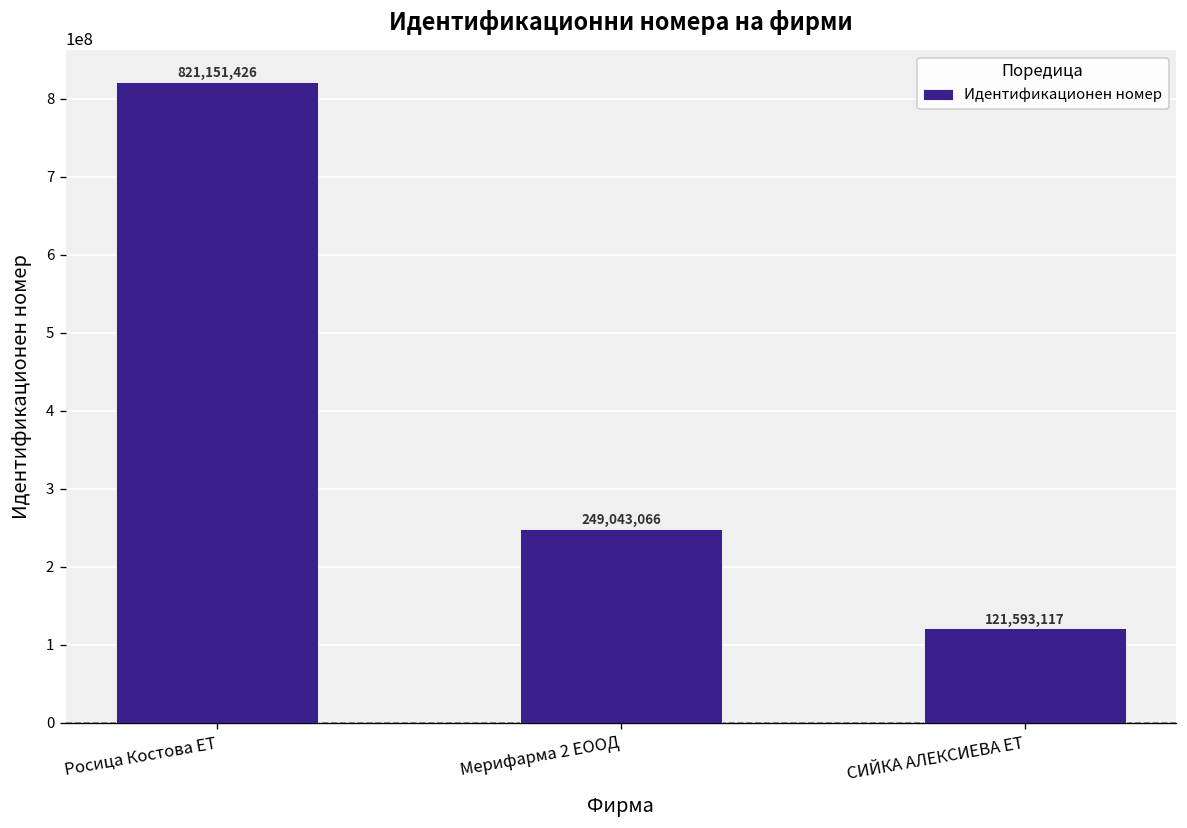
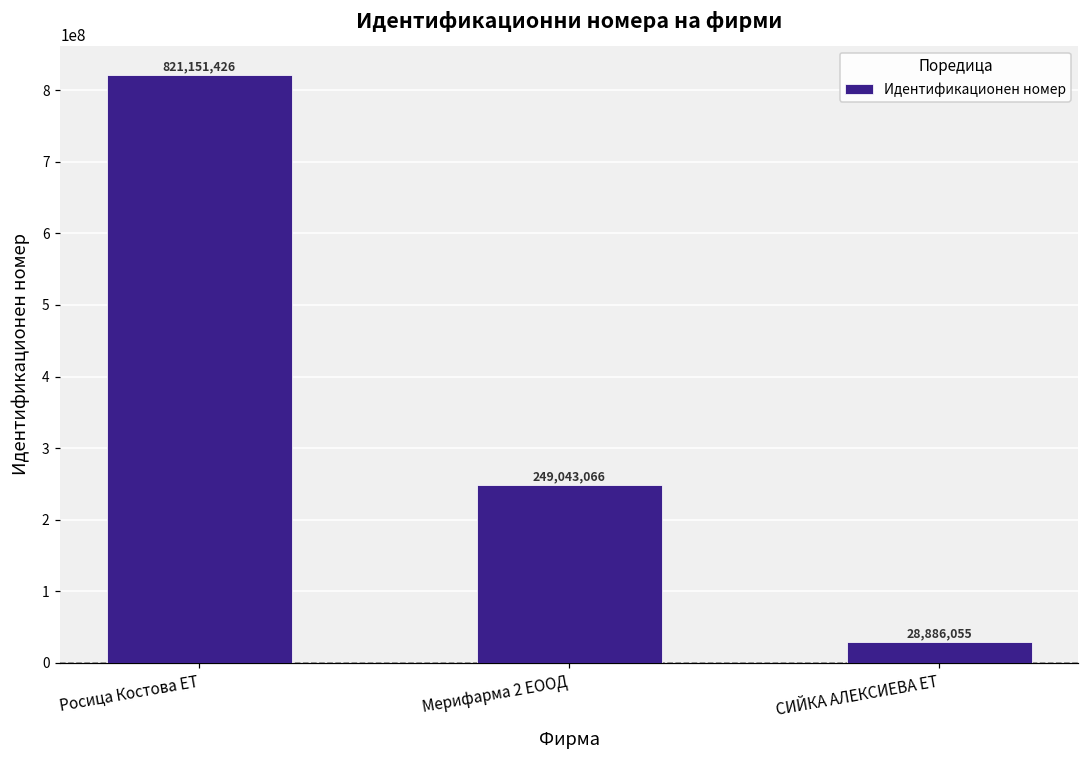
  {
    "Росица Костова ЕТ": "821,151,426",
    "Мерифарма 2 ЕООД": "249,043,066",
-   "СИЙКА АЛЕКСИЕВА ЕТ": "121,593,117"
+   "СИЙКА АЛЕКСИЕВА ЕТ": "28,886,055"
  }
